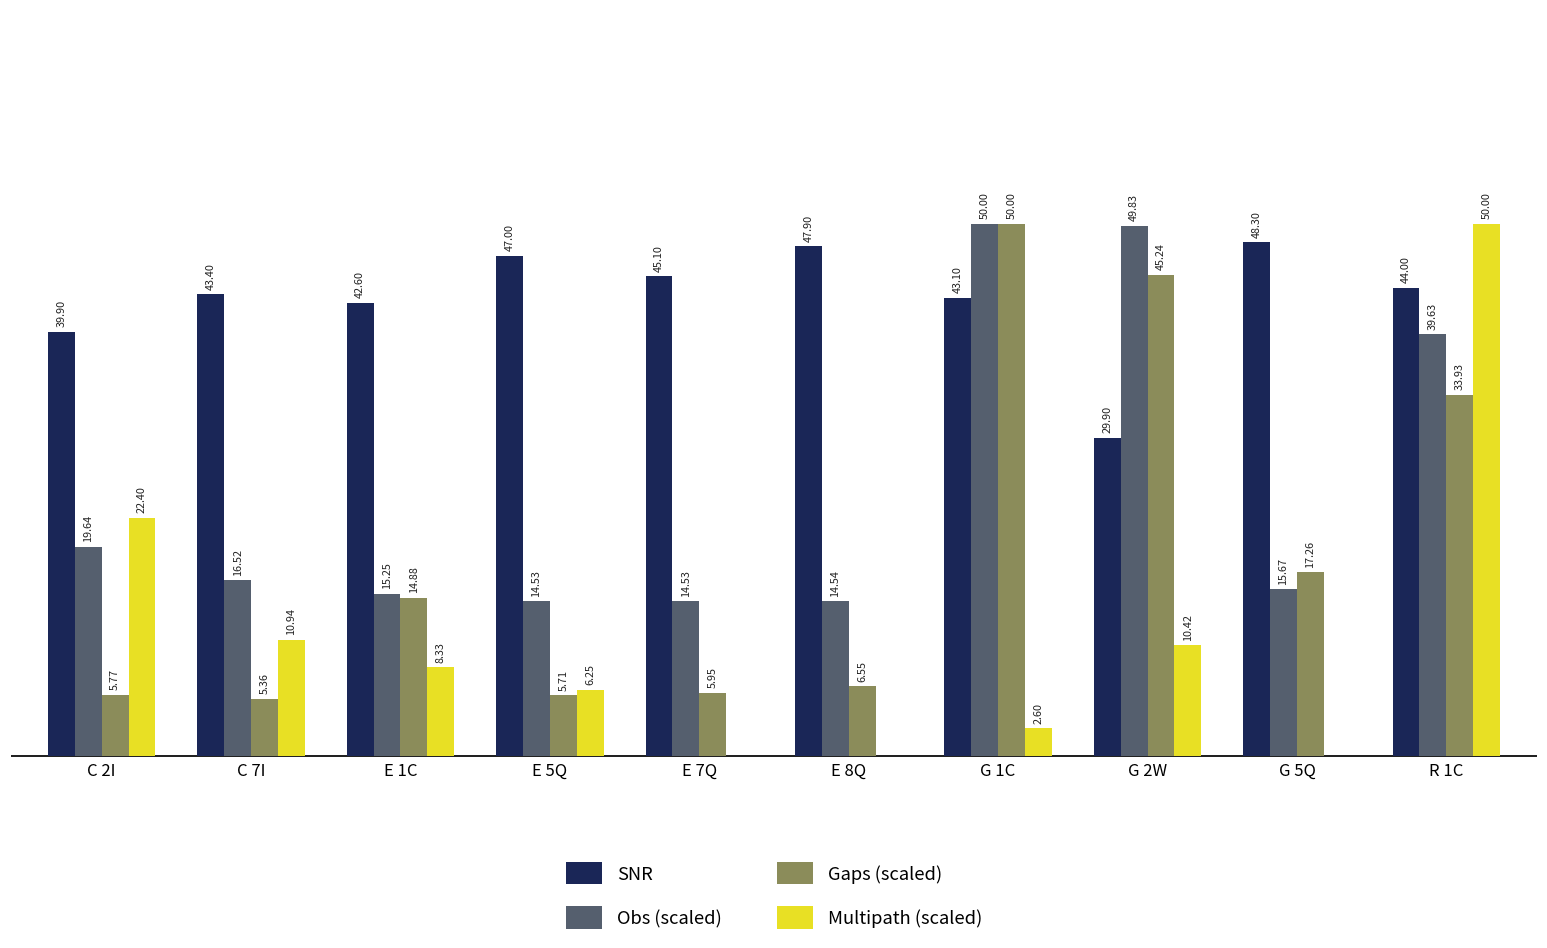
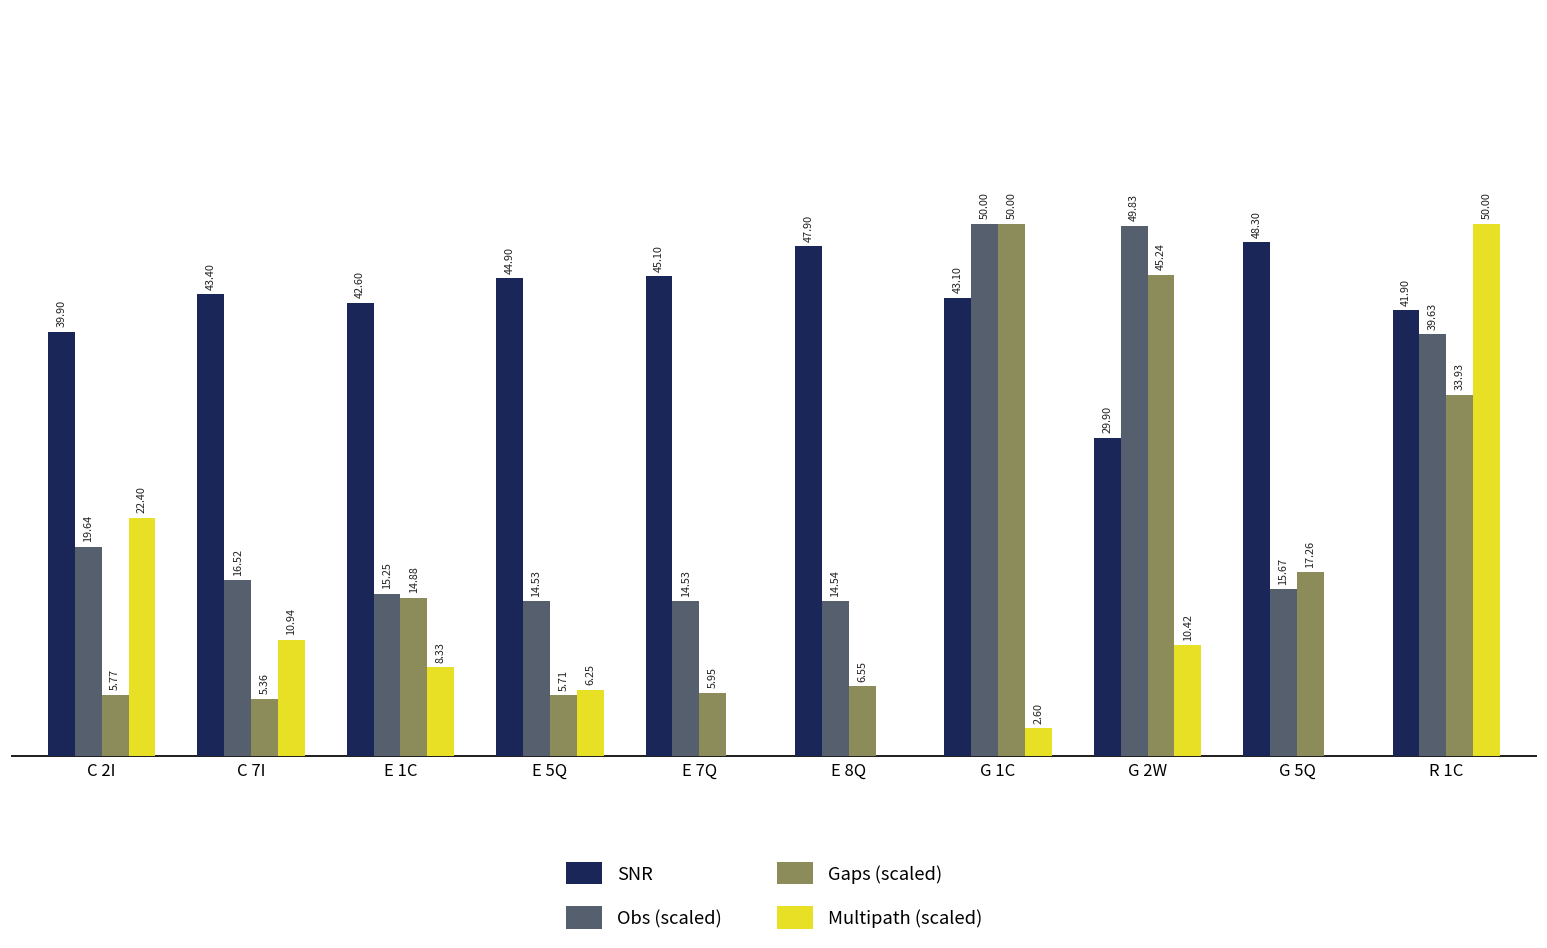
  {
    "SNR": {
      "C 2I": 39.90,
      "C 7I": 43.40,
      "E 1C": 42.60,
-     "E 5Q": 47.00,
+     "E 5Q": 44.90,
      "E 7Q": 45.10,
      "E 8Q": 47.90,
      "G 1C": 43.10,
      "G 2W": 29.90,
      "G 5Q": 48.30,
-     "R 1C": 44.00
+     "R 1C": 41.90
    },
    "Obs (scaled)": {
      "C 2I": 19.64,
      "C 7I": 16.52,
      "E 1C": 15.25,
      "E 5Q": 14.53,
      "E 7Q": 14.53,
      "E 8Q": 14.54,
      "G 1C": 50.00,
      "G 2W": 49.83,
      "G 5Q": 15.67,
      "R 1C": 39.63
    },
    "Gaps (scaled)": {
      "C 2I": 5.77,
      "C 7I": 5.36,
      "E 1C": 14.88,
      "E 5Q": 5.71,
      "E 7Q": 5.95,
      "E 8Q": 6.55,
      "G 1C": 50.00,
      "G 2W": 45.24,
      "G 5Q": 17.26,
      "R 1C": 33.93
    },
    "Multipath (scaled)": {
      "C 2I": 22.40,
      "C 7I": 10.94,
      "E 1C": 8.33,
      "E 5Q": 6.25,
      "G 1C": 2.60,
      "G 2W": 10.42,
      "R 1C": 50.00
    }
  }
